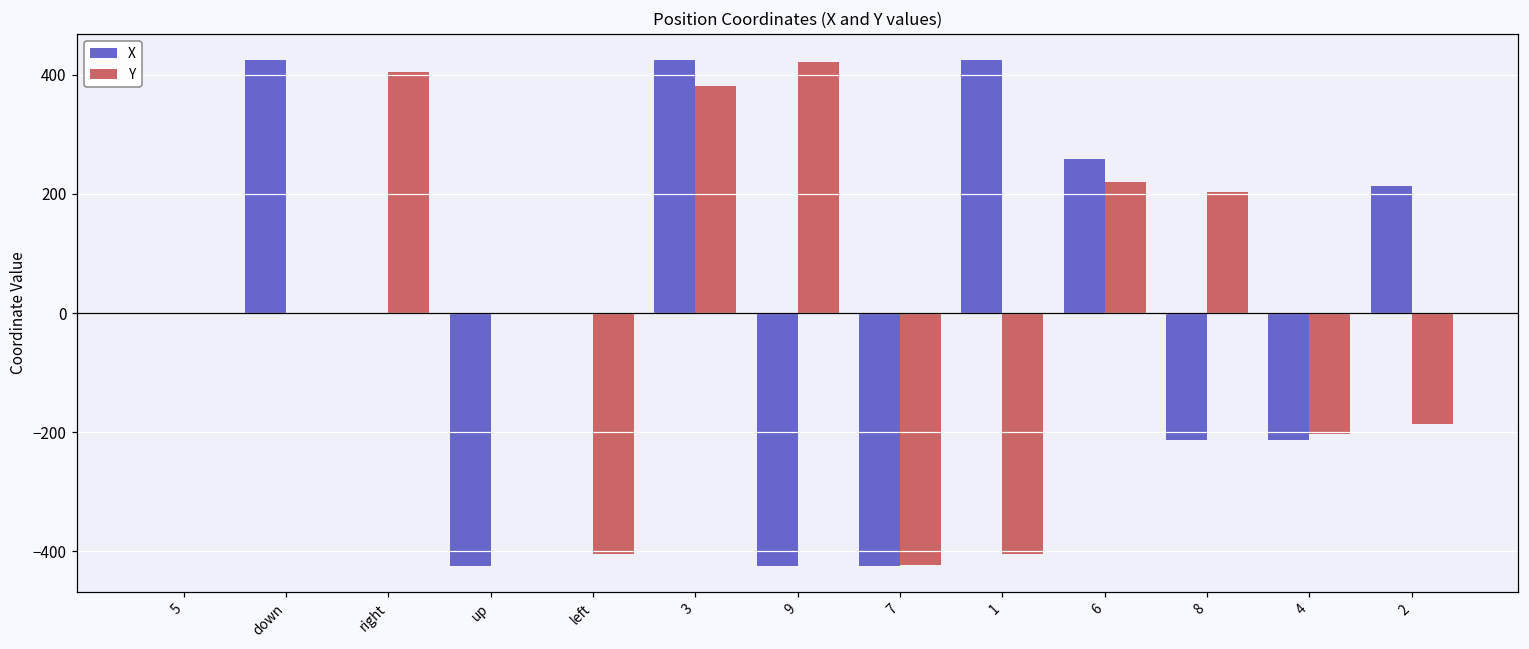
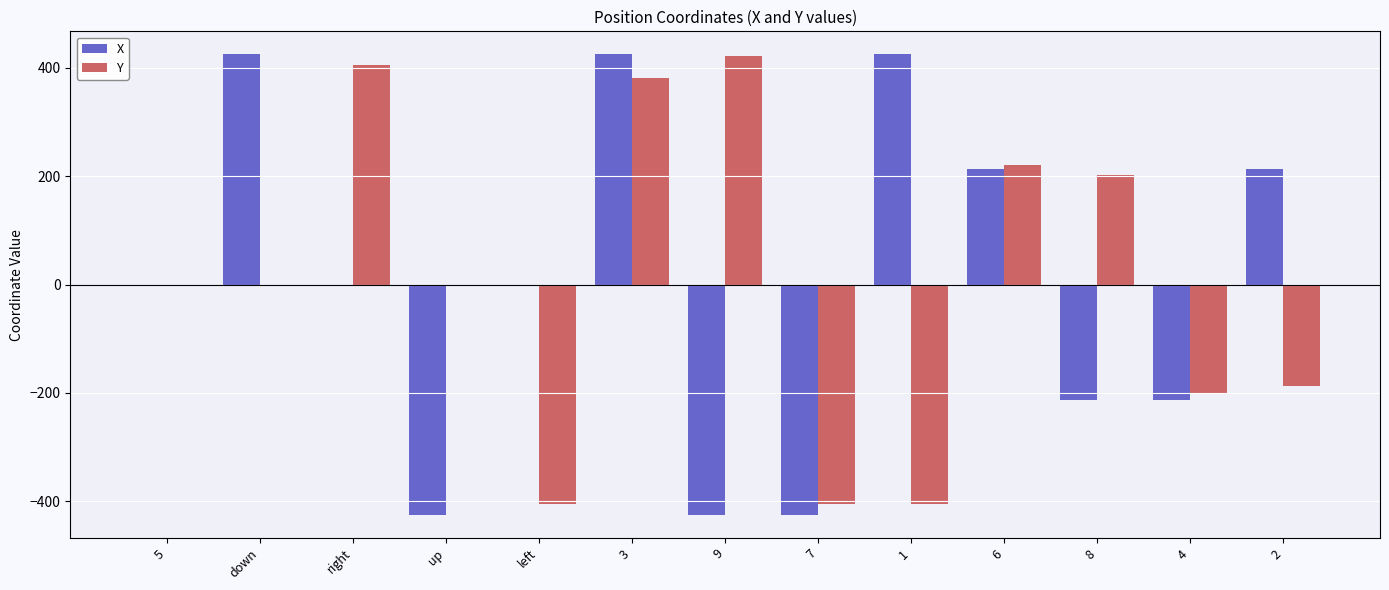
  {
    "X": {
      "5": 0,
      "down": 430,
      "right": 0,
      "up": -430,
      "left": 0,
      "3": 430,
      "9": -430,
      "7": -430,
      "1": 430,
-     "6": 260,
+     "6": 210,
      "8": -210,
      "4": -210,
      "2": 210
    },
    "Y": {
      "5": 0,
      "down": 0,
      "right": 410,
      "up": 0,
      "left": -410,
      "3": 380,
      "9": 420,
-     "7": -420,
+     "7": -410,
      "1": -410,
      "6": 220,
      "8": 200,
      "4": -200,
      "2": -190
    }
  }
